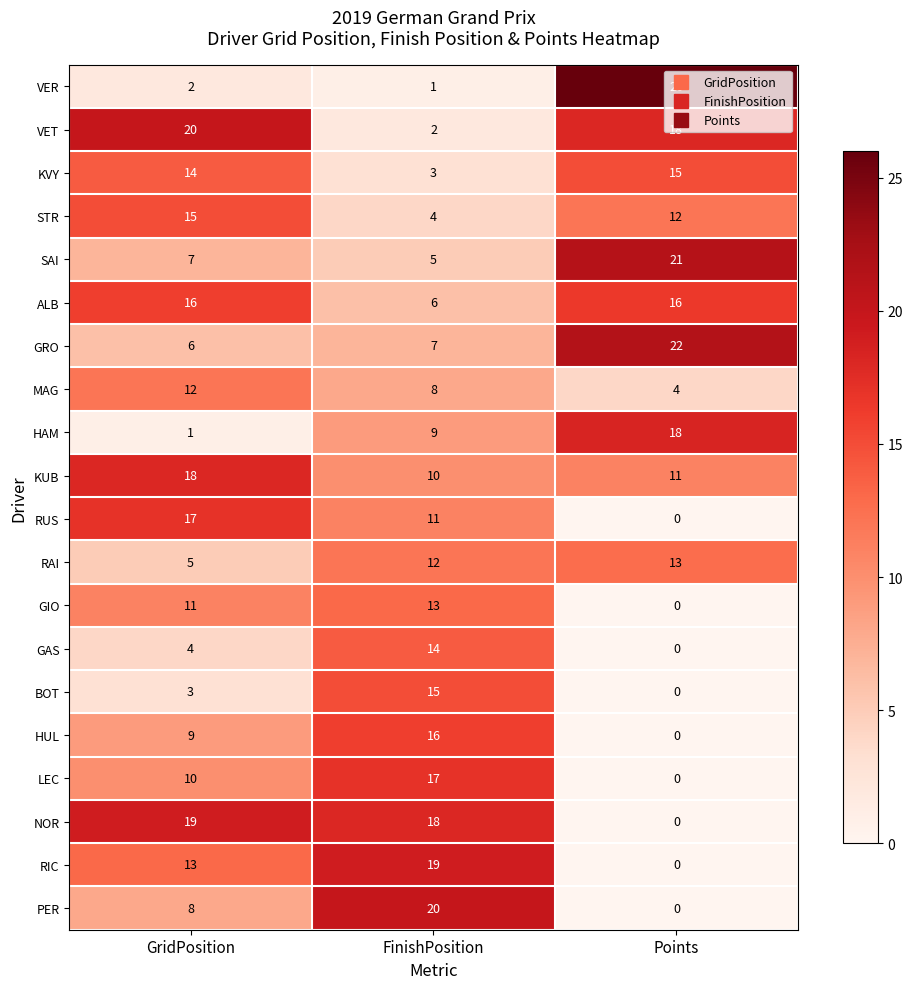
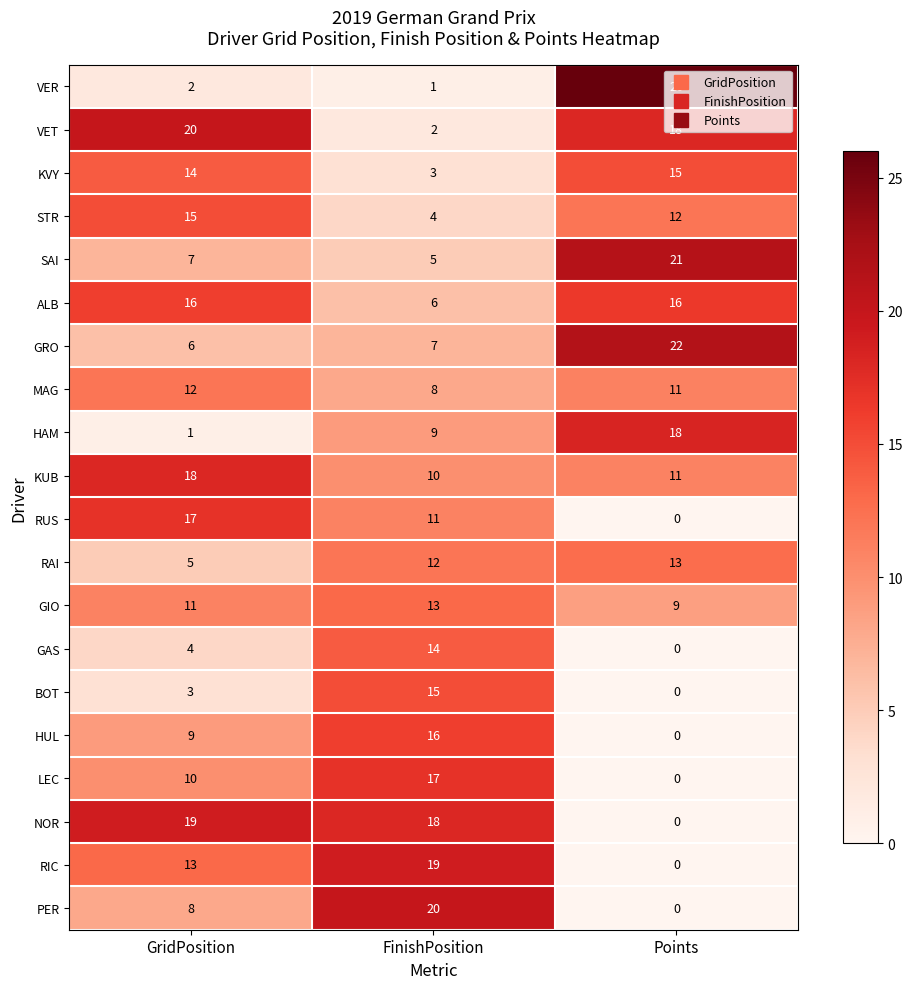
  {
    "VER": {
      "GridPosition": 2,
      "FinishPosition": 1
    },
    "VET": {
      "GridPosition": 20,
      "FinishPosition": 2
    },
    "KVY": {
      "GridPosition": 14,
      "FinishPosition": 3,
      "Points": 15
    },
    "STR": {
      "GridPosition": 15,
      "FinishPosition": 4,
      "Points": 12
    },
    "SAI": {
      "GridPosition": 7,
      "FinishPosition": 5,
      "Points": 21
    },
    "ALB": {
      "GridPosition": 16,
      "FinishPosition": 6,
      "Points": 16
    },
    "GRO": {
      "GridPosition": 6,
      "FinishPosition": 7,
      "Points": 22
    },
    "MAG": {
      "GridPosition": 12,
      "FinishPosition": 8,
-     "Points": 4
+     "Points": 11
    },
    "HAM": {
      "GridPosition": 1,
      "FinishPosition": 9,
      "Points": 18
    },
    "KUB": {
      "GridPosition": 18,
      "FinishPosition": 10,
      "Points": 11
    },
    "RUS": {
      "GridPosition": 17,
      "FinishPosition": 11,
      "Points": 0
    },
    "RAI": {
      "GridPosition": 5,
      "FinishPosition": 12,
      "Points": 13
    },
    "GIO": {
      "GridPosition": 11,
      "FinishPosition": 13,
-     "Points": 0
+     "Points": 9
    },
    "GAS": {
      "GridPosition": 4,
      "FinishPosition": 14,
      "Points": 0
    },
    "BOT": {
      "GridPosition": 3,
      "FinishPosition": 15,
      "Points": 0
    },
    "HUL": {
      "GridPosition": 9,
      "FinishPosition": 16,
      "Points": 0
    },
    "LEC": {
      "GridPosition": 10,
      "FinishPosition": 17,
      "Points": 0
    },
    "NOR": {
      "GridPosition": 19,
      "FinishPosition": 18,
      "Points": 0
    },
    "RIC": {
      "GridPosition": 13,
      "FinishPosition": 19,
      "Points": 0
    },
    "PER": {
      "GridPosition": 8,
      "FinishPosition": 20,
      "Points": 0
    }
  }
